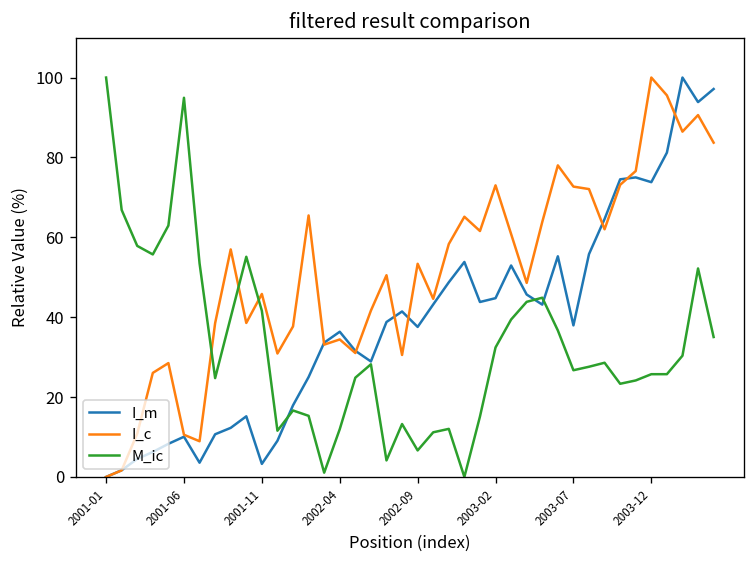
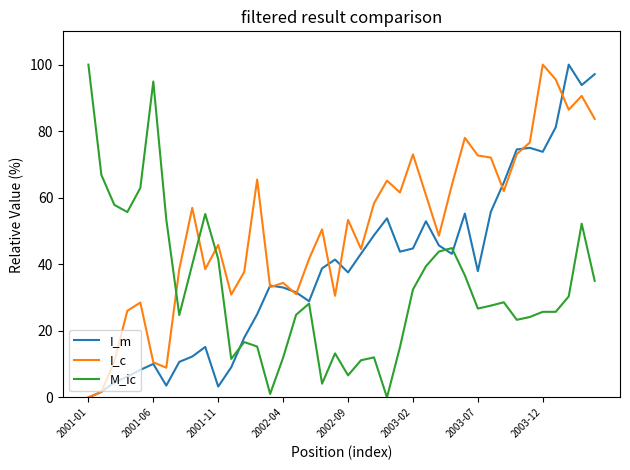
  {
    "I_m": {
      "2001-11": 3,
-     "2002-04": 36,
+     "2002-04": 33,
      "2002-09": 38,
      "2003-02": 45,
      "2003-07": 38,
      "2003-12": 74
    },
    "I_c": {
      "2001-11": 46,
      "2002-04": 34,
      "2002-09": 53,
      "2003-02": 73,
      "2003-07": 73,
      "2003-12": 100
    },
    "M_ic": {
      "2001-01": 100,
      "2001-06": 95,
      "2001-11": 42,
      "2002-04": 12,
      "2002-09": 7,
      "2003-02": 32,
      "2003-07": 27,
      "2003-12": 26
    }
  }
